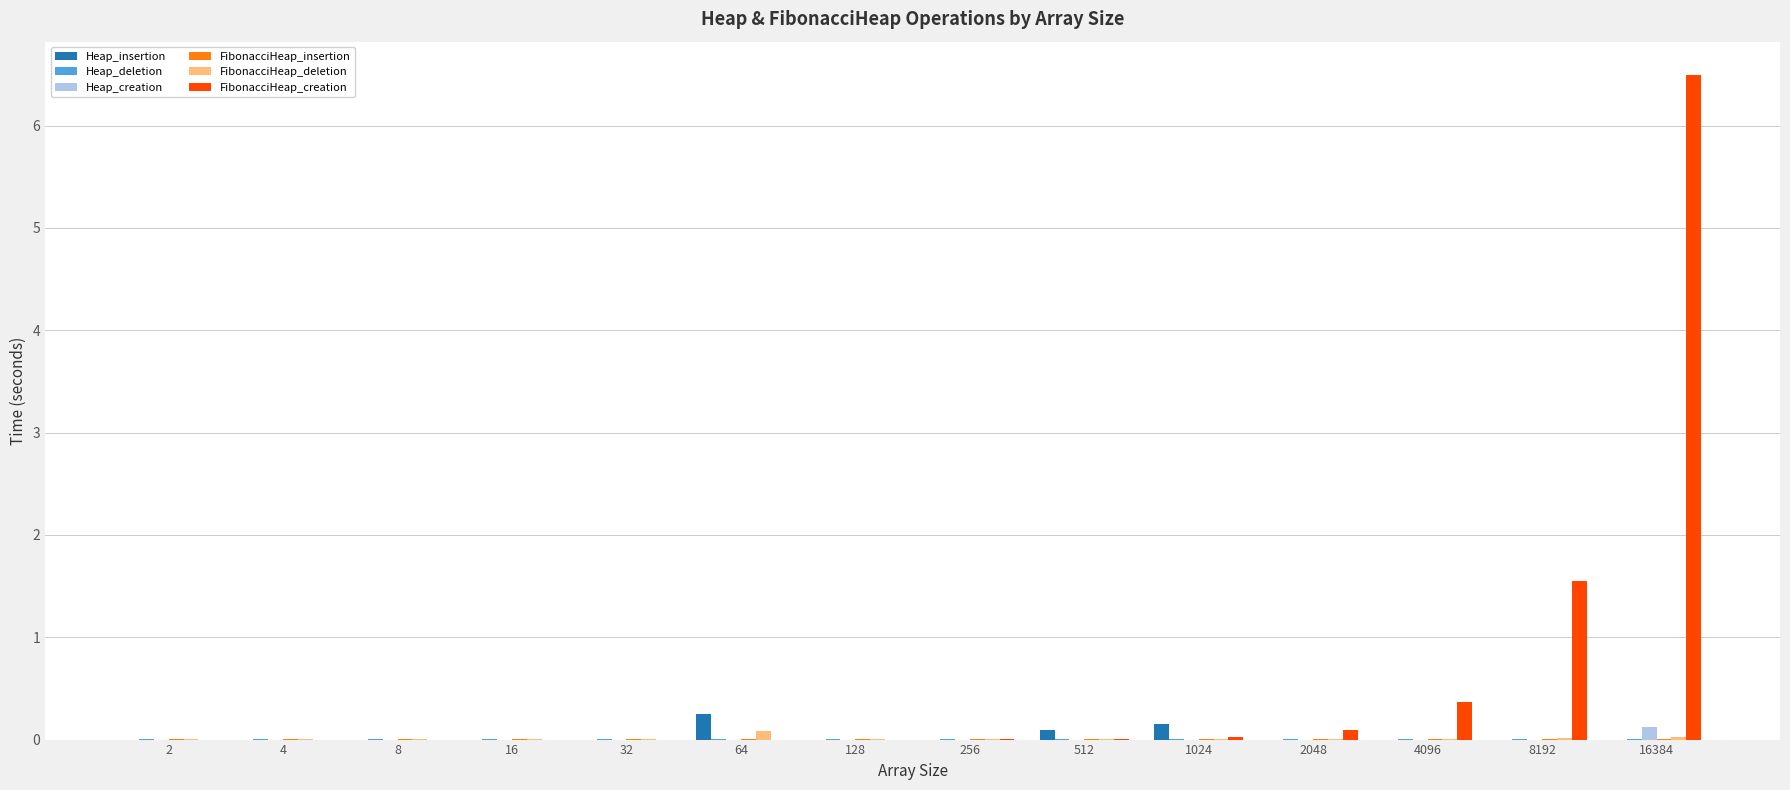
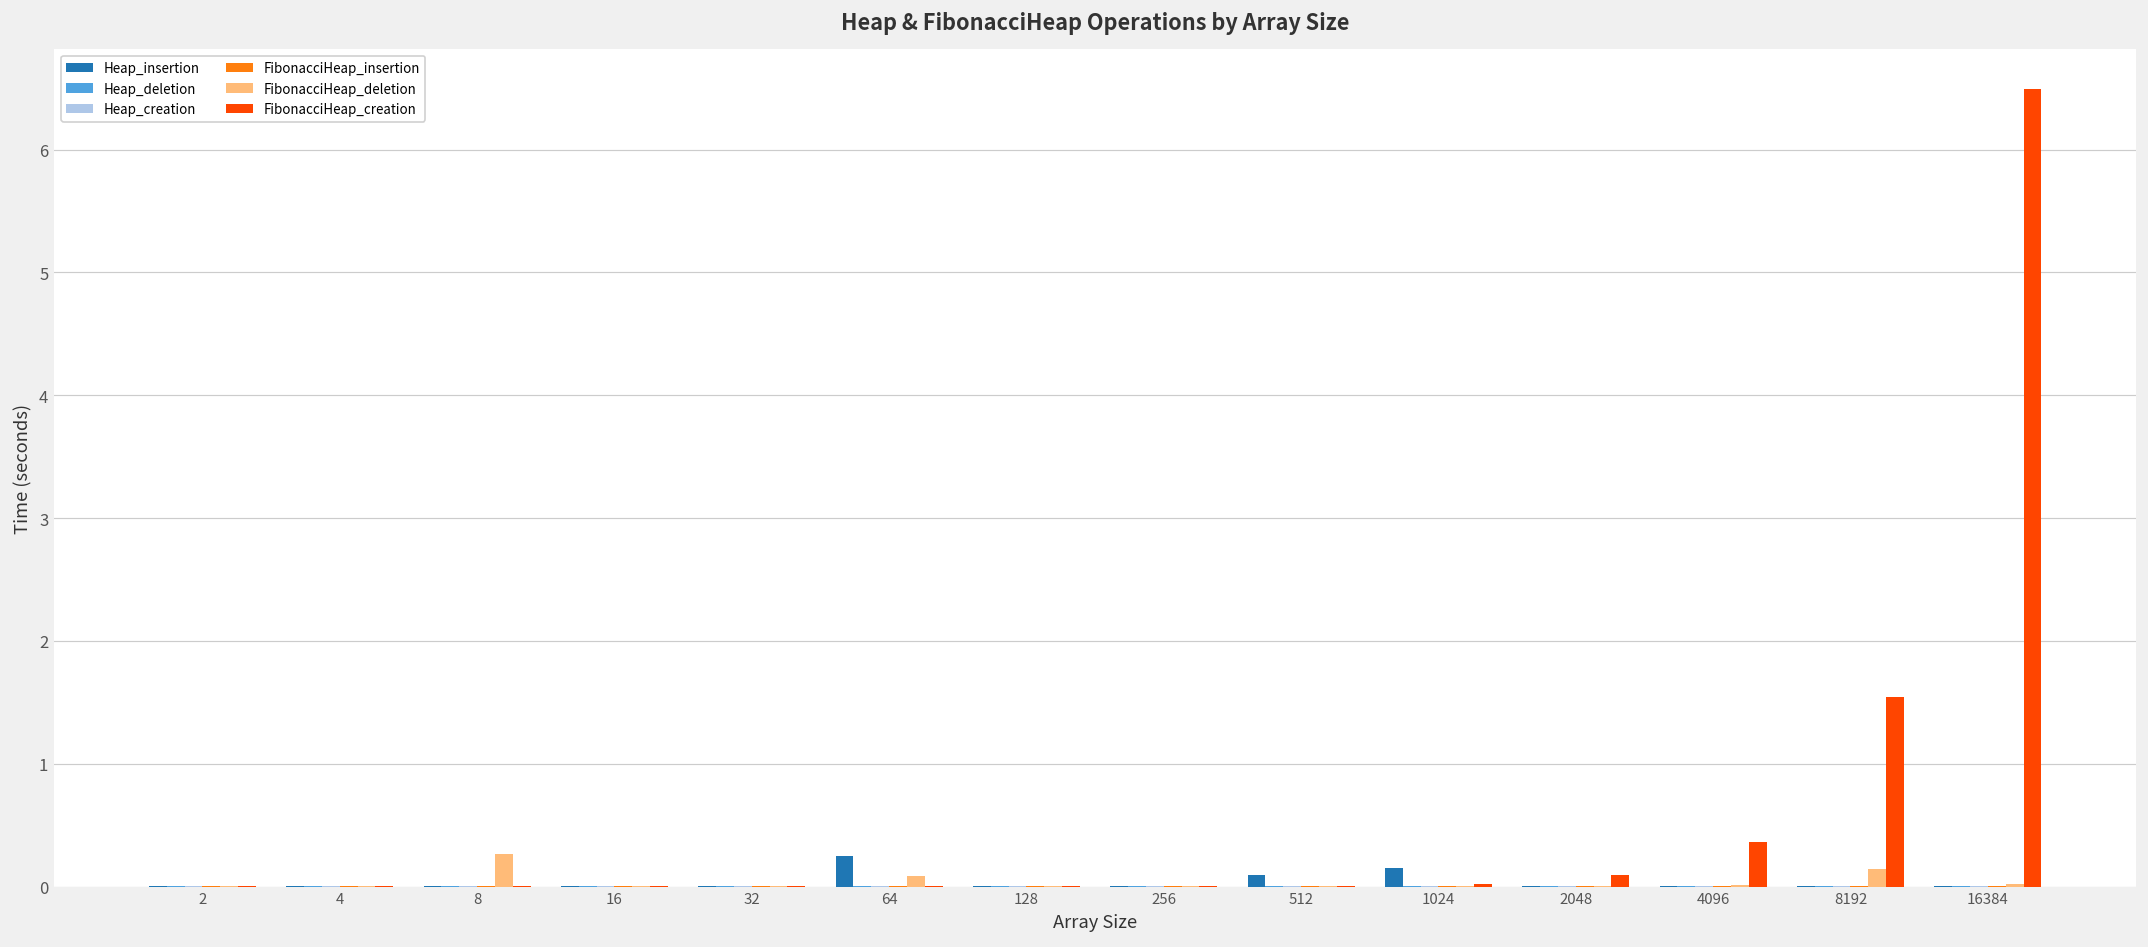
  {
    "Heap_insertion": {
      "64": 0.25,
      "512": 0.10,
      "1024": 0.15
    },
    "Heap_creation": {
-     "16384": 0.12
+     "16384": 0.00
    },
    "FibonacciHeap_deletion": {
-     "8": 0.00,
+     "8": 0.26,
      "64": 0.09,
-     "8192": 0.02
+     "8192": 0.15
    }
  }
